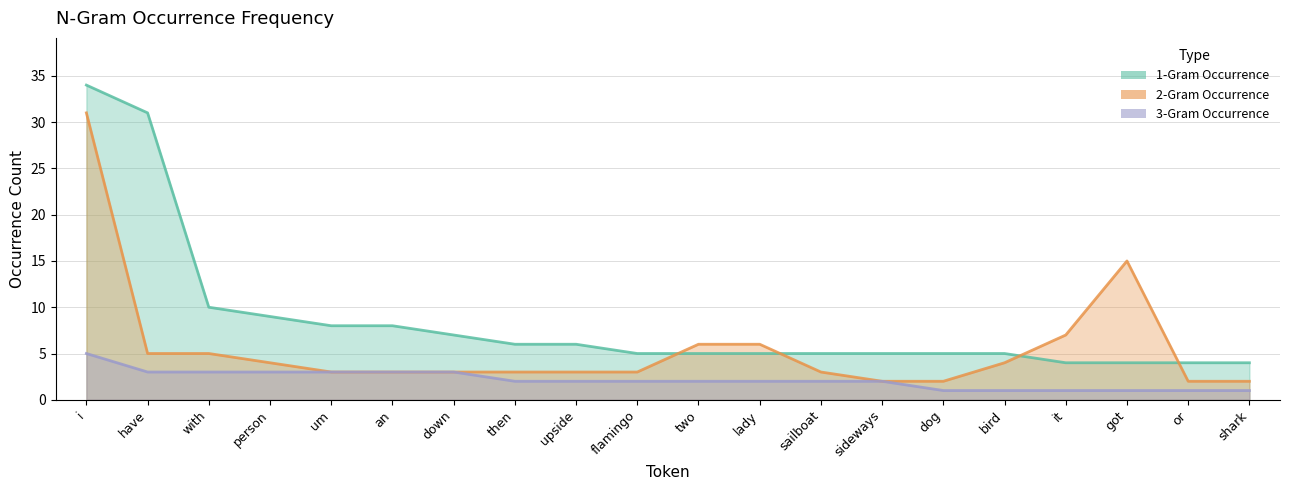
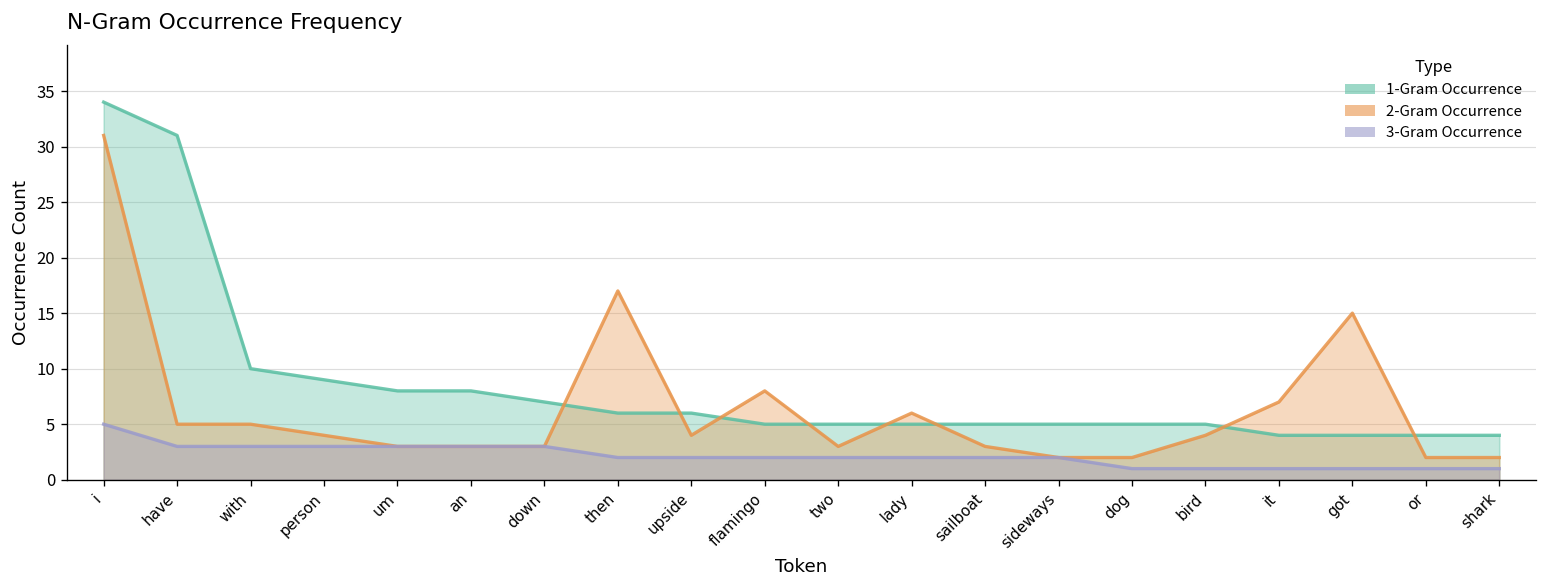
  {
    "2-Gram Occurrence": {
      "i": 31,
      "have": 5,
      "with": 5,
      "person": 4,
-     "then": 3,
-     "upside": 3,
-     "flamingo": 3,
-     "two": 6,
+     "then": 17,
+     "upside": 4,
+     "flamingo": 8,
+     "two": 3,
      "lady": 6,
      "sailboat": 3,
      "dog": 2,
      "bird": 4,
      "it": 7,
      "got": 15,
      "or": 2,
      "shark": 2
    }
  }
